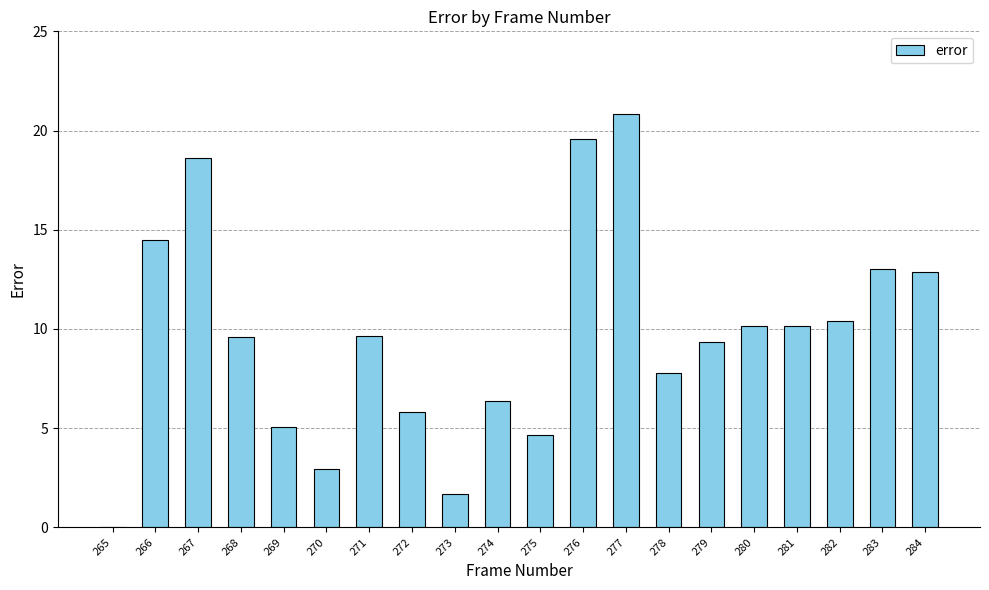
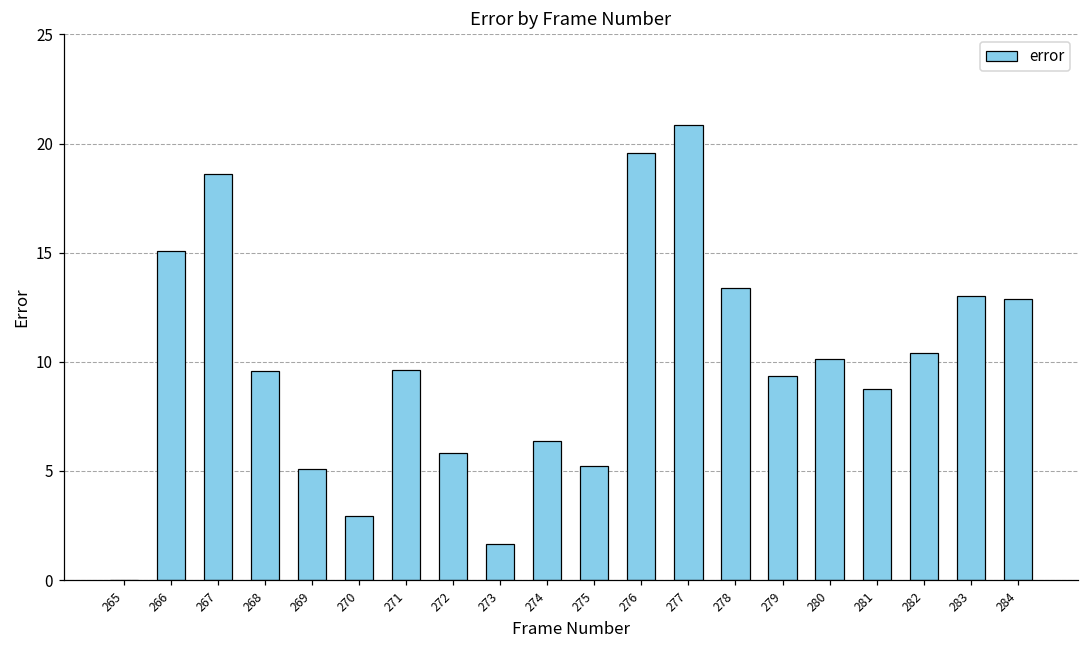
  {
    "265": 0.0,
-   "266": 14.5,
+   "266": 15.1,
    "267": 18.6,
    "268": 9.6,
    "269": 5.1,
    "270": 2.9,
    "271": 9.6,
    "272": 5.8,
    "273": 1.7,
    "274": 6.4,
-   "275": 4.7,
+   "275": 5.2,
    "276": 19.6,
    "277": 20.8,
-   "278": 7.8,
+   "278": 13.4,
    "279": 9.3,
    "280": 10.2,
-   "281": 10.2,
+   "281": 8.8,
    "282": 10.4,
    "283": 13.0,
    "284": 12.9
  }
